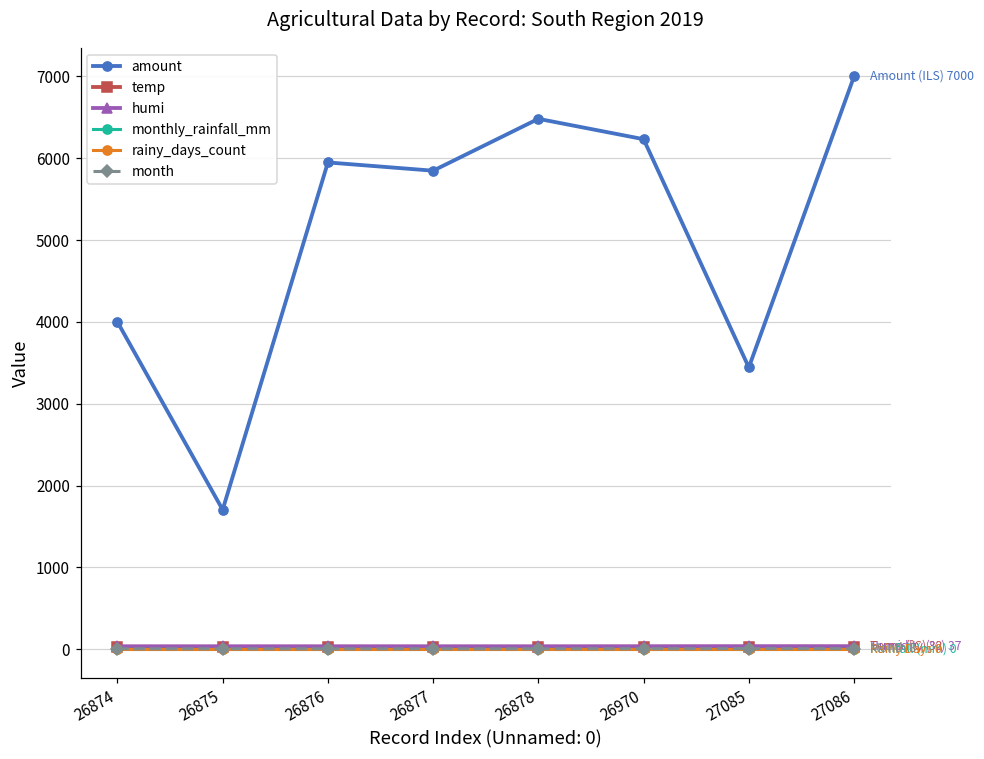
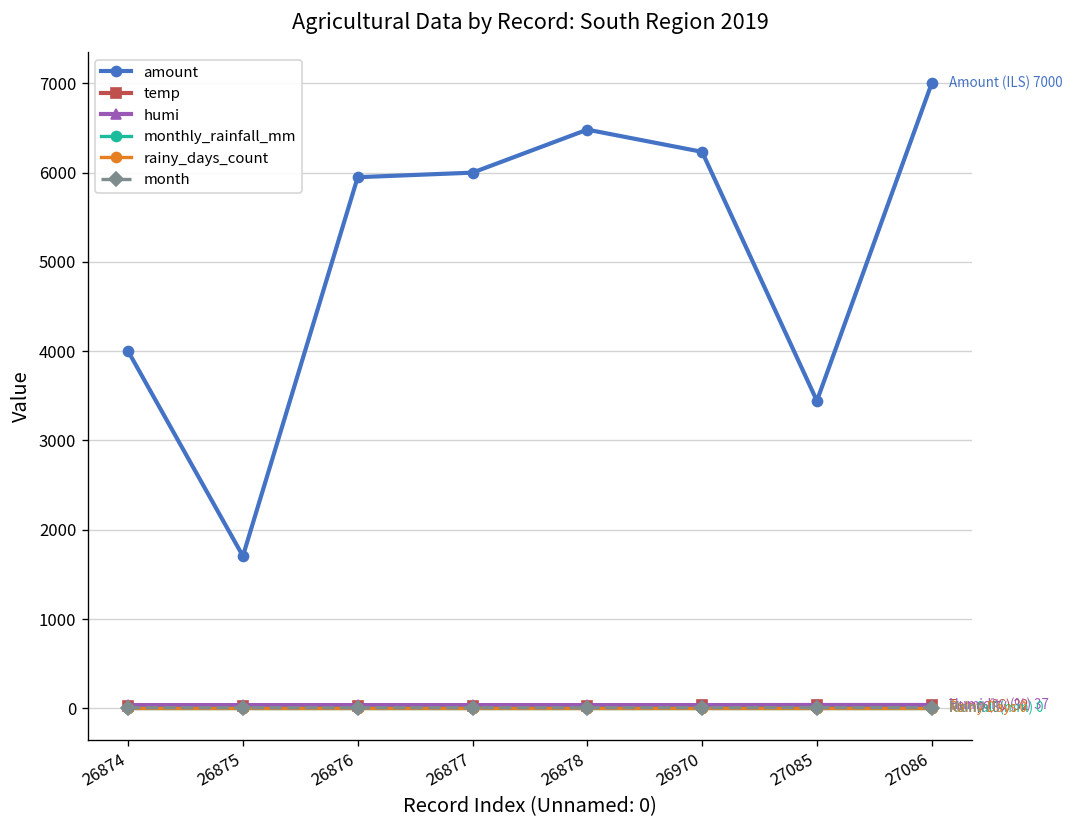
  {
    "amount": {
      "26874": 4000,
      "26875": 1700,
      "26876": 5900,
-     "26877": 5800,
+     "26877": 6000,
      "26878": 6500,
      "26970": 6200,
      "27085": 3400
    }
  }
